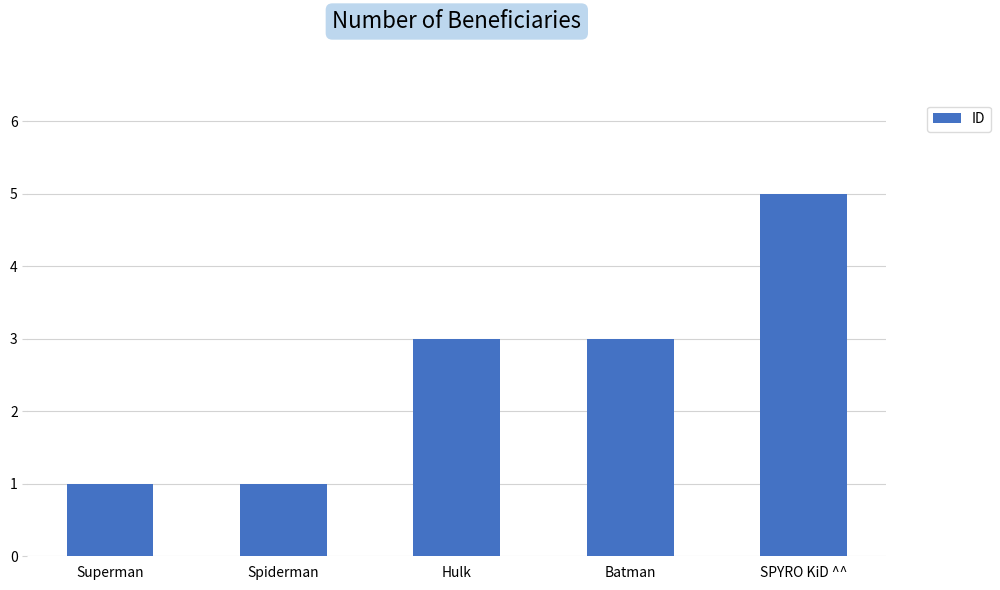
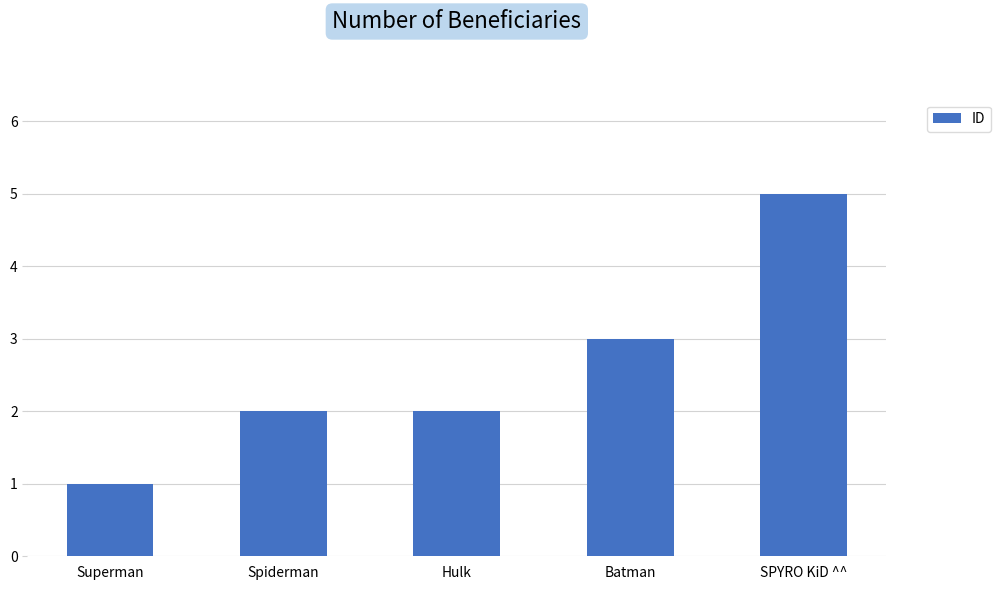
  {
    "Superman": 1,
-   "Spiderman": 1,
-   "Hulk": 3,
+   "Spiderman": 2,
+   "Hulk": 2,
    "Batman": 3,
    "SPYRO KiD ^^": 5
  }
